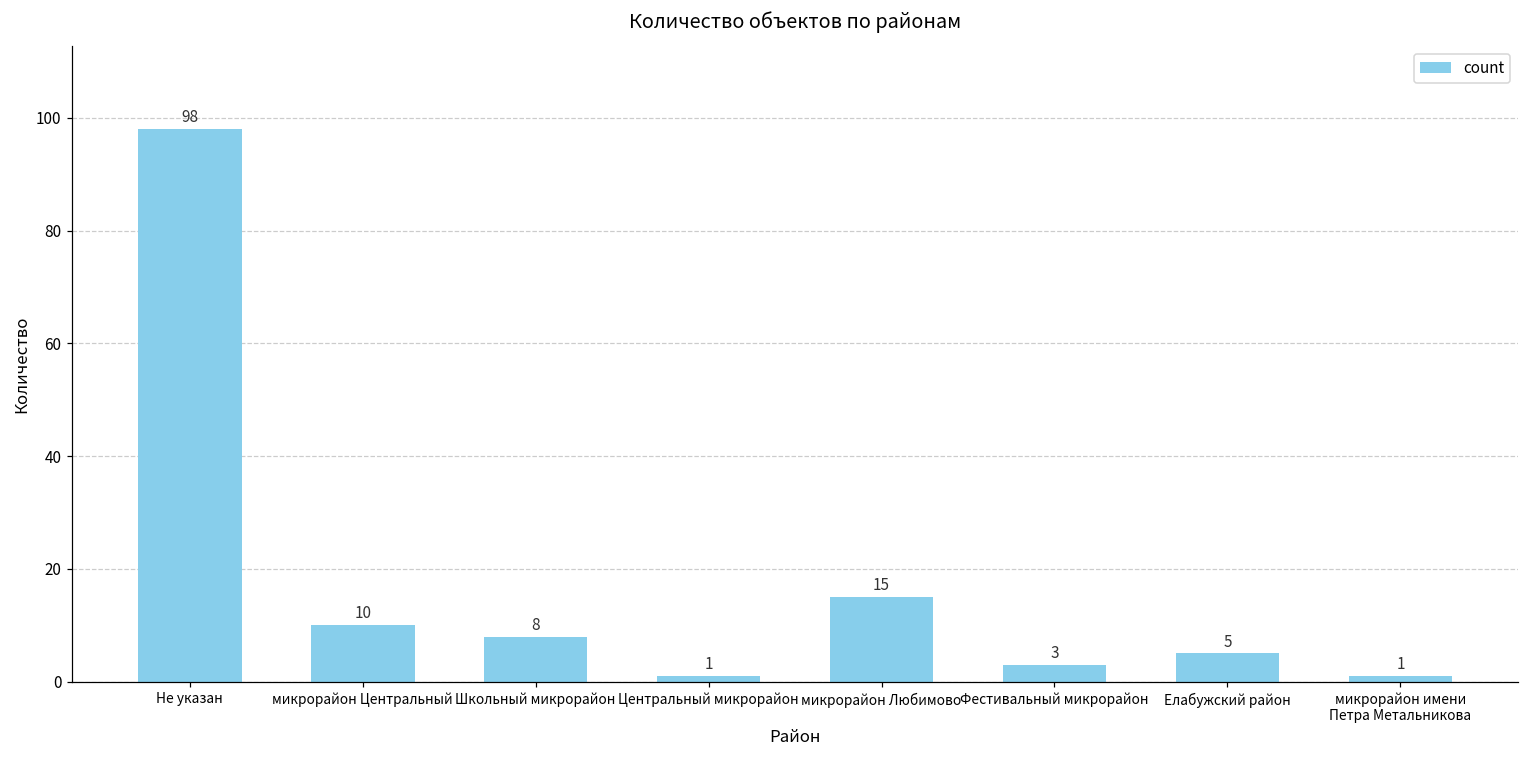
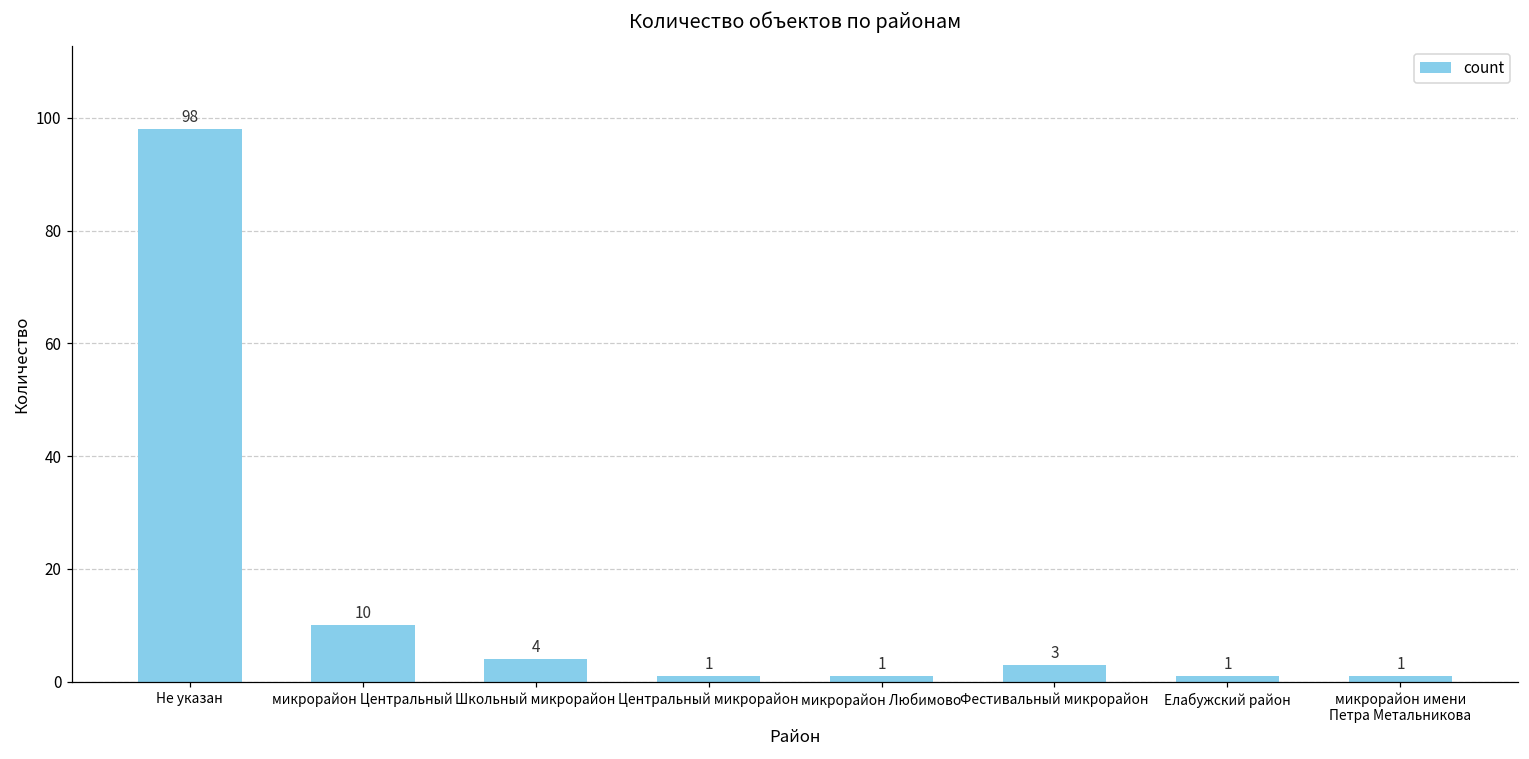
  {
    "Не указан": 98,
    "микрорайон Центральный": 10,
-   "Школьный микрорайон": 8,
+   "Школьный микрорайон": 4,
    "Центральный микрорайон": 1,
-   "микрорайон Любимово": 15,
+   "микрорайон Любимово": 1,
    "Фестивальный микрорайон": 3,
-   "Елабужский район": 5,
+   "Елабужский район": 1,
    "микрорайон имени Петра Метальникова": 1
  }
